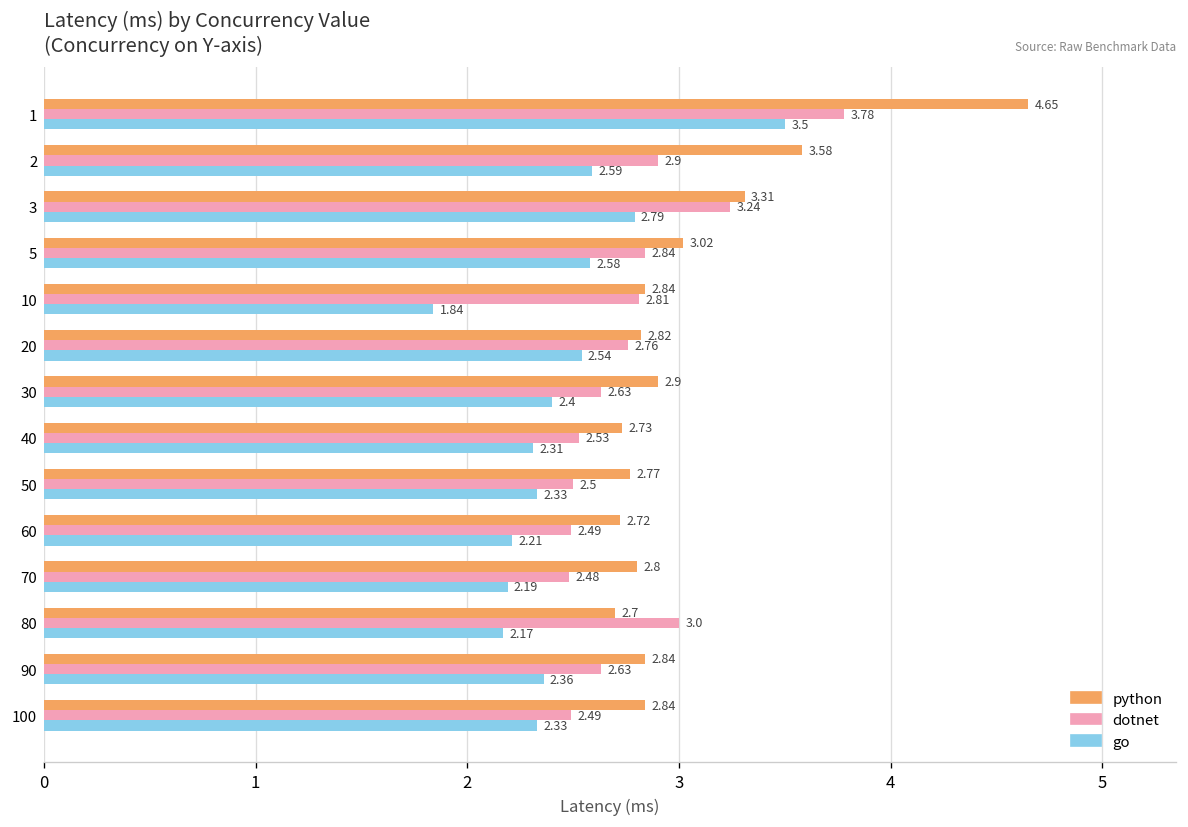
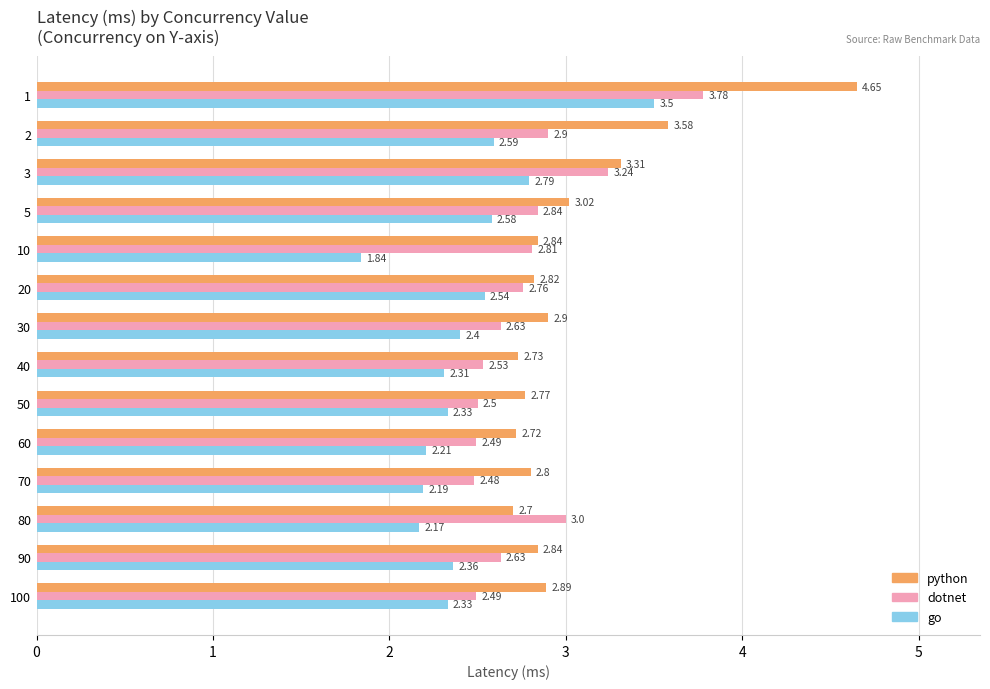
  {
    "python": {
      "1": 4.65,
      "2": 3.58,
      "3": 3.31,
      "5": 3.02,
      "10": 2.84,
      "20": 2.82,
      "30": 2.9,
      "40": 2.73,
      "50": 2.77,
      "60": 2.72,
      "70": 2.8,
      "80": 2.7,
      "90": 2.84,
-     "100": 2.84
+     "100": 2.89
    },
    "dotnet": {
      "1": 3.78,
      "2": 2.9,
      "3": 3.24,
      "5": 2.84,
      "10": 2.81,
      "20": 2.76,
      "30": 2.63,
      "40": 2.53,
      "50": 2.5,
      "60": 2.49,
      "70": 2.48,
      "80": 3.0,
      "90": 2.63,
      "100": 2.49
    },
    "go": {
      "1": 3.5,
      "2": 2.59,
      "3": 2.79,
      "5": 2.58,
      "10": 1.84,
      "20": 2.54,
      "30": 2.4,
      "40": 2.31,
      "50": 2.33,
      "60": 2.21,
      "70": 2.19,
      "80": 2.17,
      "90": 2.36,
      "100": 2.33
    }
  }
